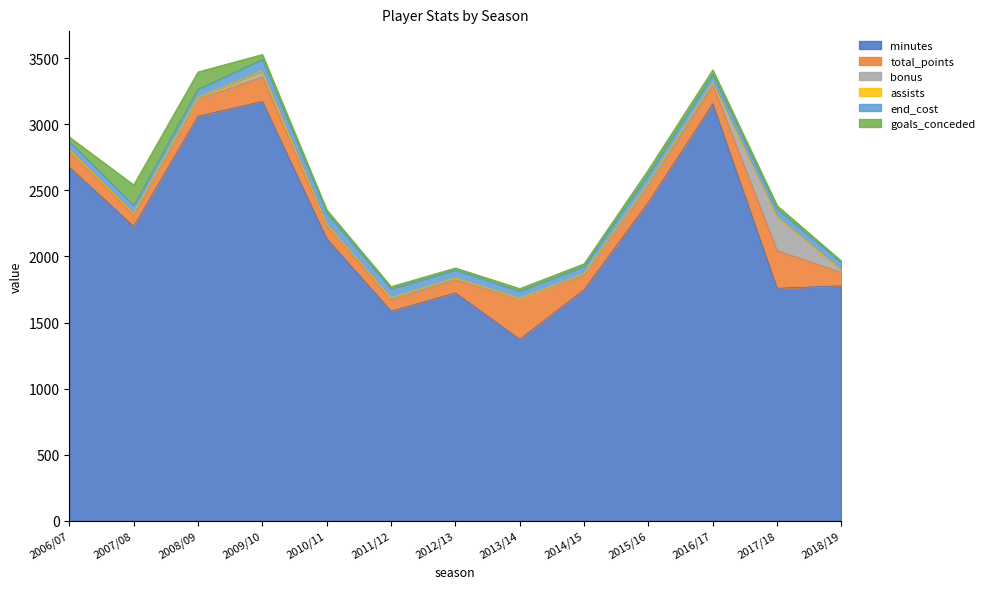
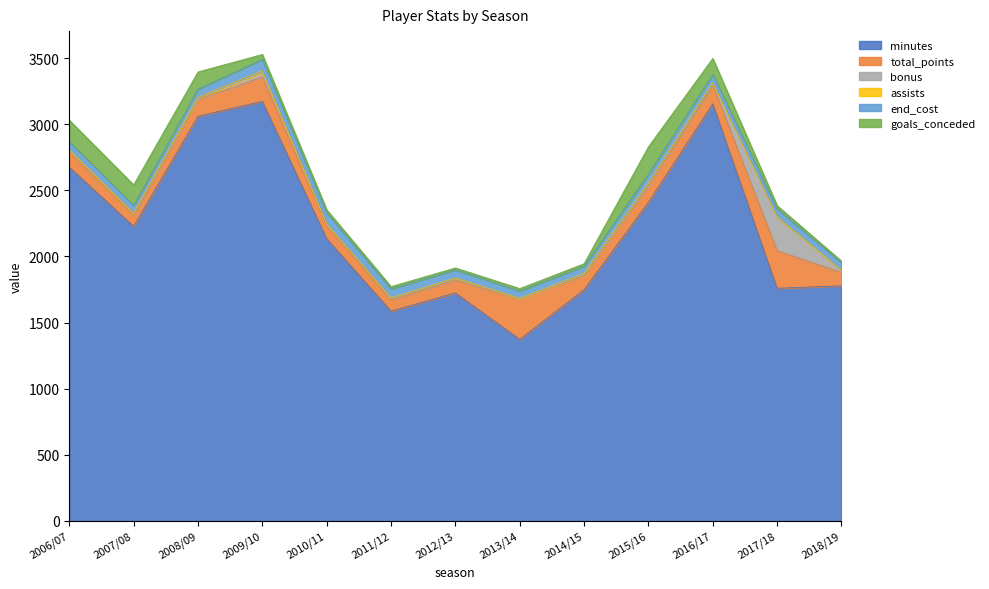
  {
    "total_points": {
      "2009/10": 180,
      "2017/18": 290
    },
    "goals_conceded": {
-     "2006/07": 40,
+     "2006/07": 160,
      "2007/08": 160,
      "2008/09": 130,
      "2009/10": 40,
      "2010/11": 20,
      "2013/14": 20,
-     "2015/16": 40,
-     "2016/17": 40,
+     "2015/16": 210,
+     "2016/17": 120,
      "2017/18": 30
    }
  }
